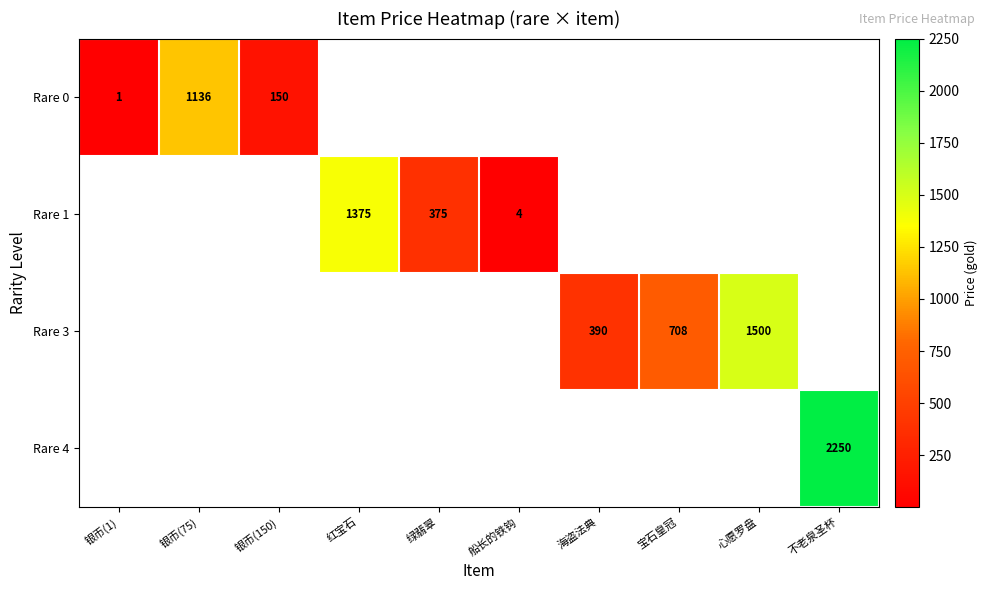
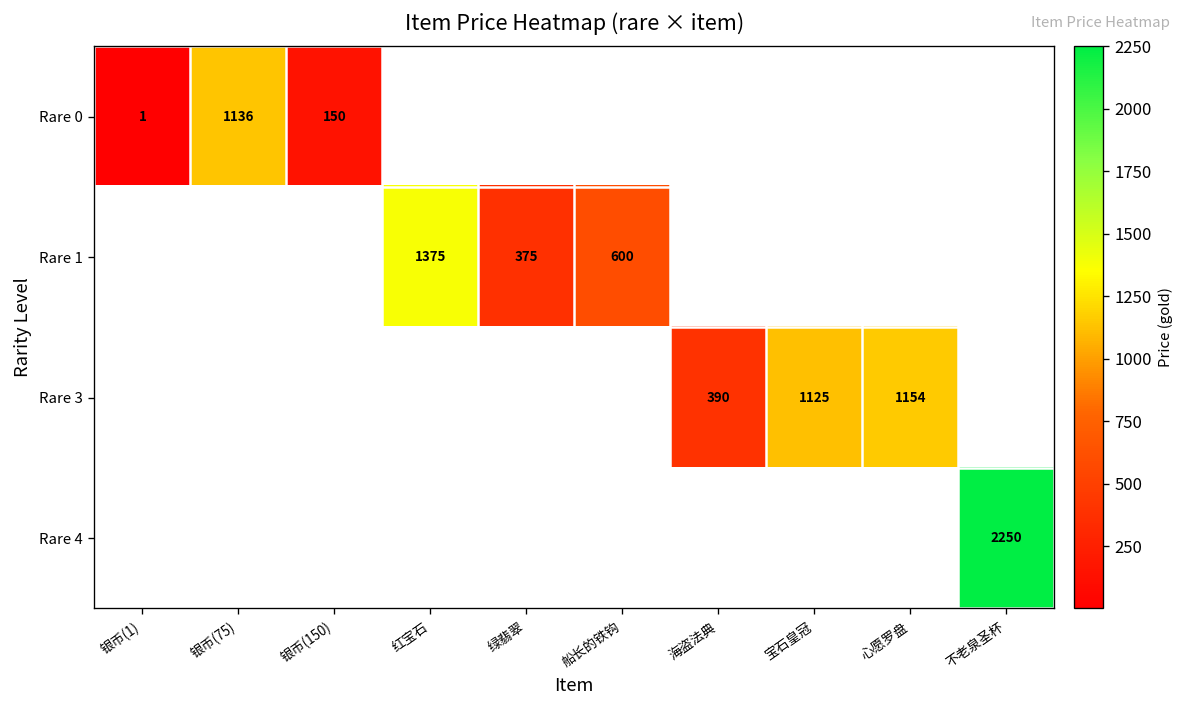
  {
    "Rare 0": {
      "银币(1)": 1,
      "银币(75)": 1136,
      "银币(150)": 150
    },
    "Rare 1": {
      "红宝石": 1375,
      "绿翡翠": 375,
-     "船长的铁钩": 4
+     "船长的铁钩": 600
    },
    "Rare 3": {
      "海盗法典": 390,
-     "宝石皇冠": 708,
-     "心愿罗盘": 1500
+     "宝石皇冠": 1125,
+     "心愿罗盘": 1154
    },
    "Rare 4": {
      "不老泉圣杯": 2250
    }
  }
